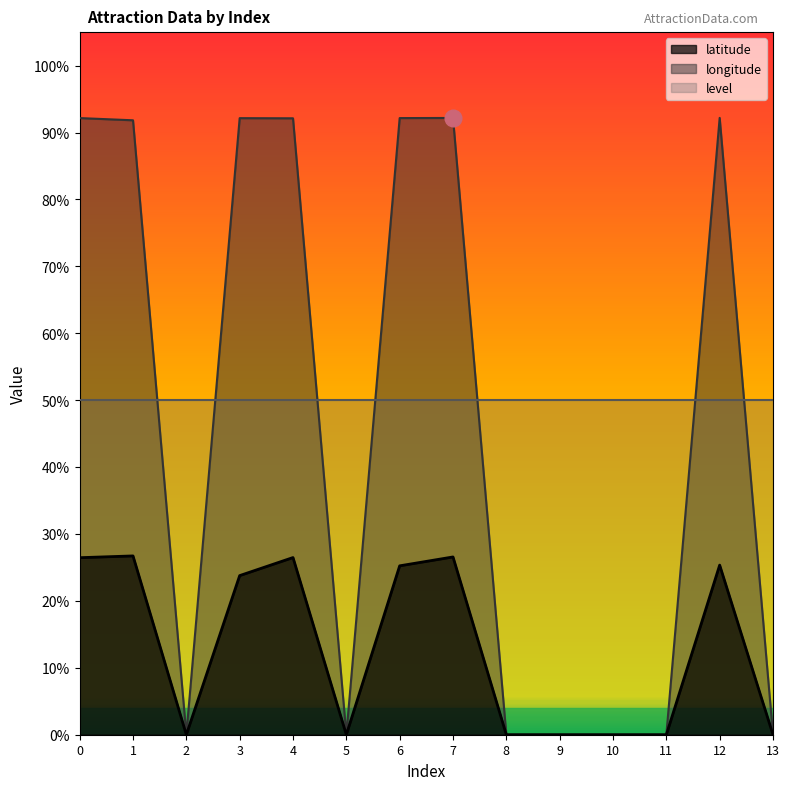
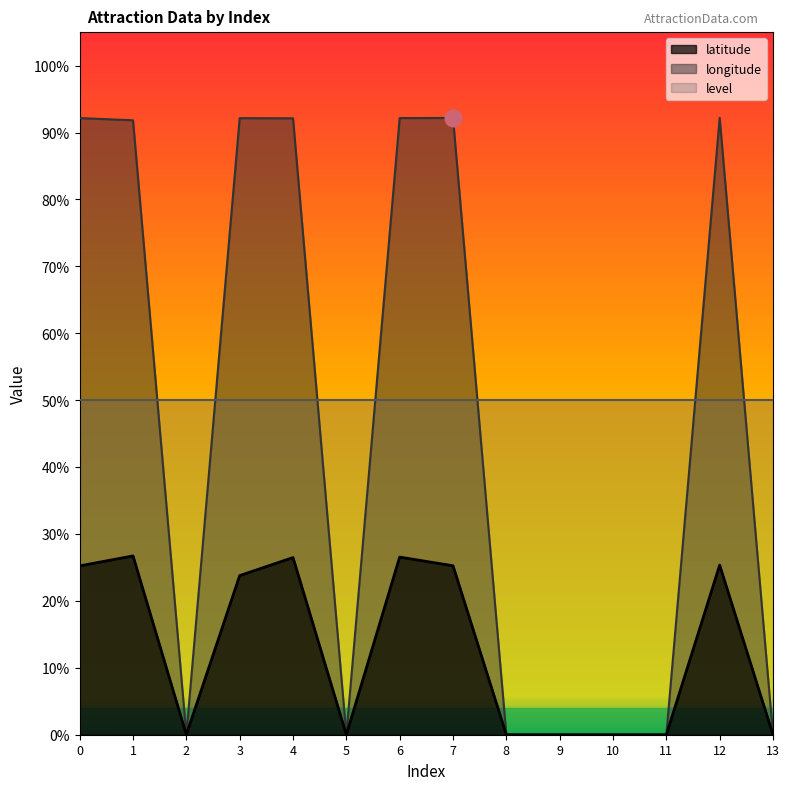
  {
    "latitude": {
-     "0": "26%",
+     "0": "25%",
      "1": "27%",
      "3": "24%",
      "4": "26%",
-     "6": "25%",
-     "7": "27%",
+     "6": "27%",
+     "7": "25%",
      "12": "25%"
    },
    "longitude": {
      "0": "92%",
      "1": "92%",
      "3": "92%",
      "4": "92%",
      "6": "92%",
      "12": "92%"
    },
    "level": {
      "0": "50%",
      "1": "50%",
      "2": "50%",
      "3": "50%",
      "4": "50%",
      "5": "50%",
      "6": "50%",
      "7": "50%",
      "8": "50%",
      "9": "50%",
      "10": "50%",
      "11": "50%",
      "12": "50%",
      "13": "50%"
    }
  }
